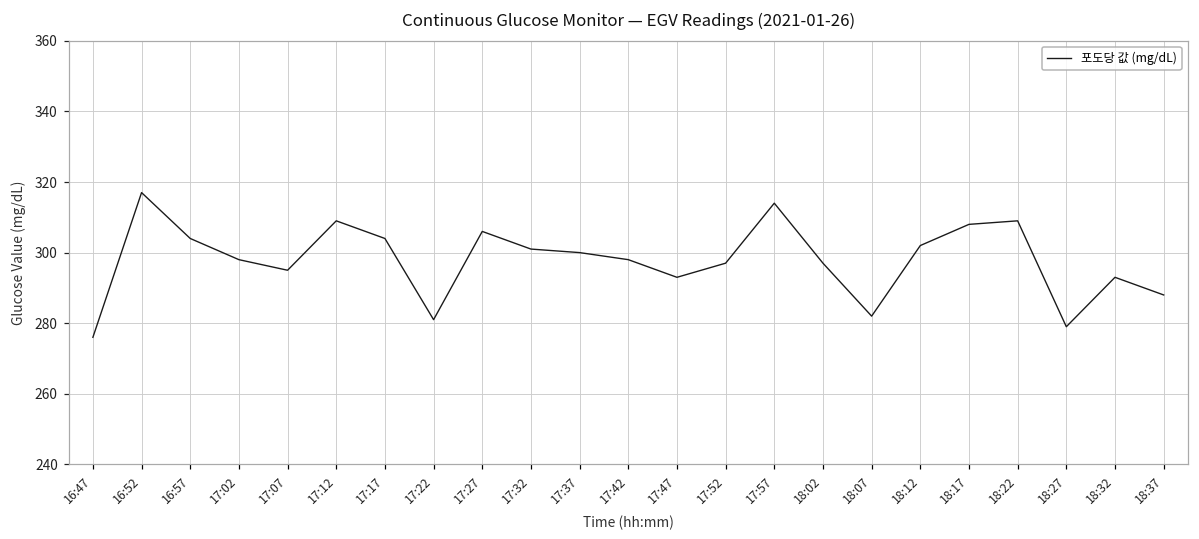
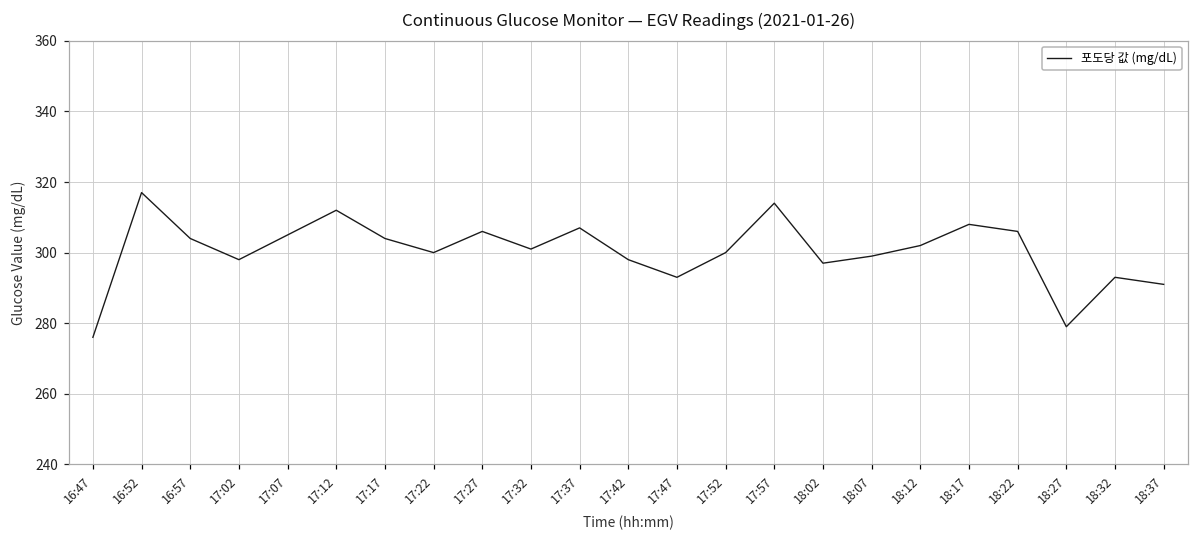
  {
    "16:47": 276,
    "16:52": 317,
    "16:57": 304,
    "17:02": 298,
-   "17:07": 295,
-   "17:12": 309,
+   "17:07": 305,
+   "17:12": 312,
    "17:17": 304,
-   "17:22": 281,
+   "17:22": 300,
    "17:27": 306,
    "17:32": 301,
-   "17:37": 300,
+   "17:37": 307,
    "17:42": 298,
    "17:47": 293,
-   "17:52": 297,
+   "17:52": 300,
    "17:57": 314,
    "18:02": 297,
-   "18:07": 282,
+   "18:07": 299,
    "18:12": 302,
    "18:17": 308,
-   "18:22": 309,
+   "18:22": 306,
    "18:27": 279,
    "18:32": 293,
-   "18:37": 288
+   "18:37": 291
  }
